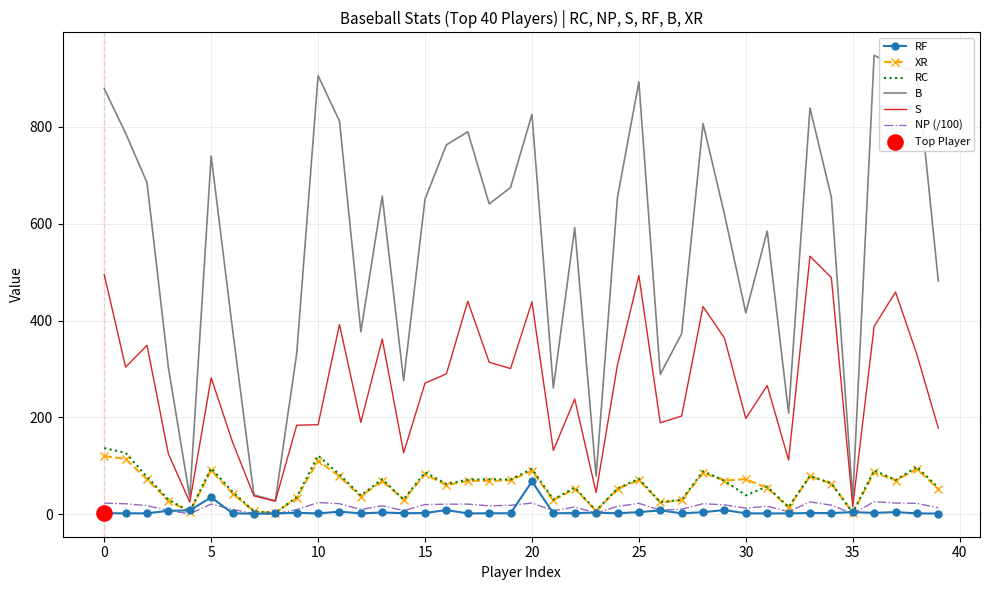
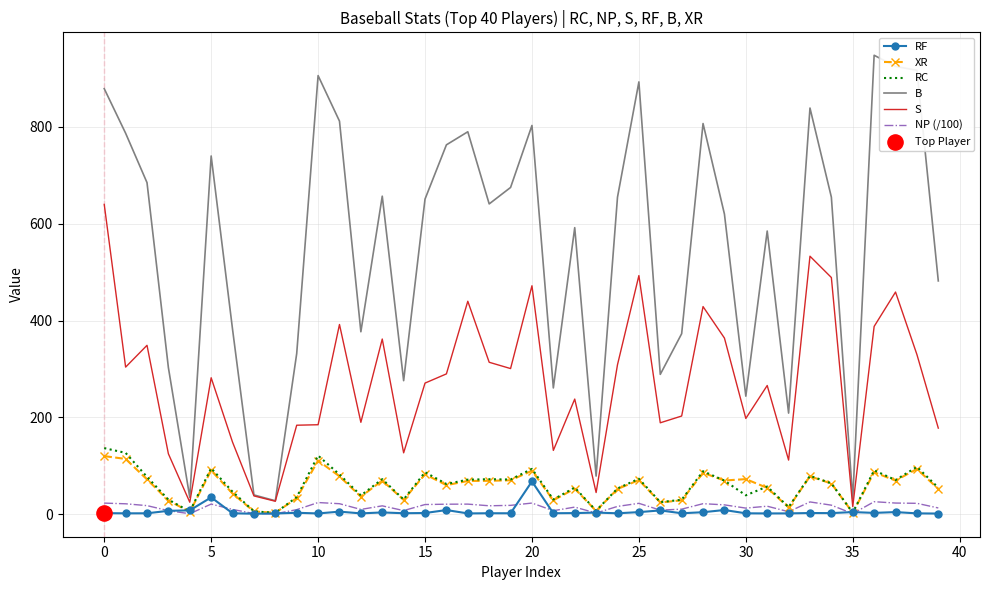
  {
    "RF": {
      "5": 30,
      "10": 0,
      "15": 0,
      "20": 70,
      "25": 0,
      "30": 0
    },
    "XR": {
      "0": 120,
      "10": 110,
      "30": 70
    },
    "RC": {
      "0": 140,
      "10": 120,
      "30": 40
    },
    "B": {
      "0": 880,
      "5": 740,
      "10": 910,
      "15": 650,
-     "20": 830,
+     "20": 800,
      "25": 890,
-     "30": 420,
+     "30": 240,
      "35": 30
    },
    "S": {
-     "0": 500,
+     "0": 640,
      "5": 280,
      "10": 190,
      "15": 270,
-     "20": 440,
+     "20": 470,
      "25": 490,
      "30": 200,
      "35": 20
    },
    "NP (/100)": {
      "0": 20,
      "5": 20,
      "10": 20,
      "15": 20,
      "20": 20,
      "25": 20,
      "30": 10
    }
  }
